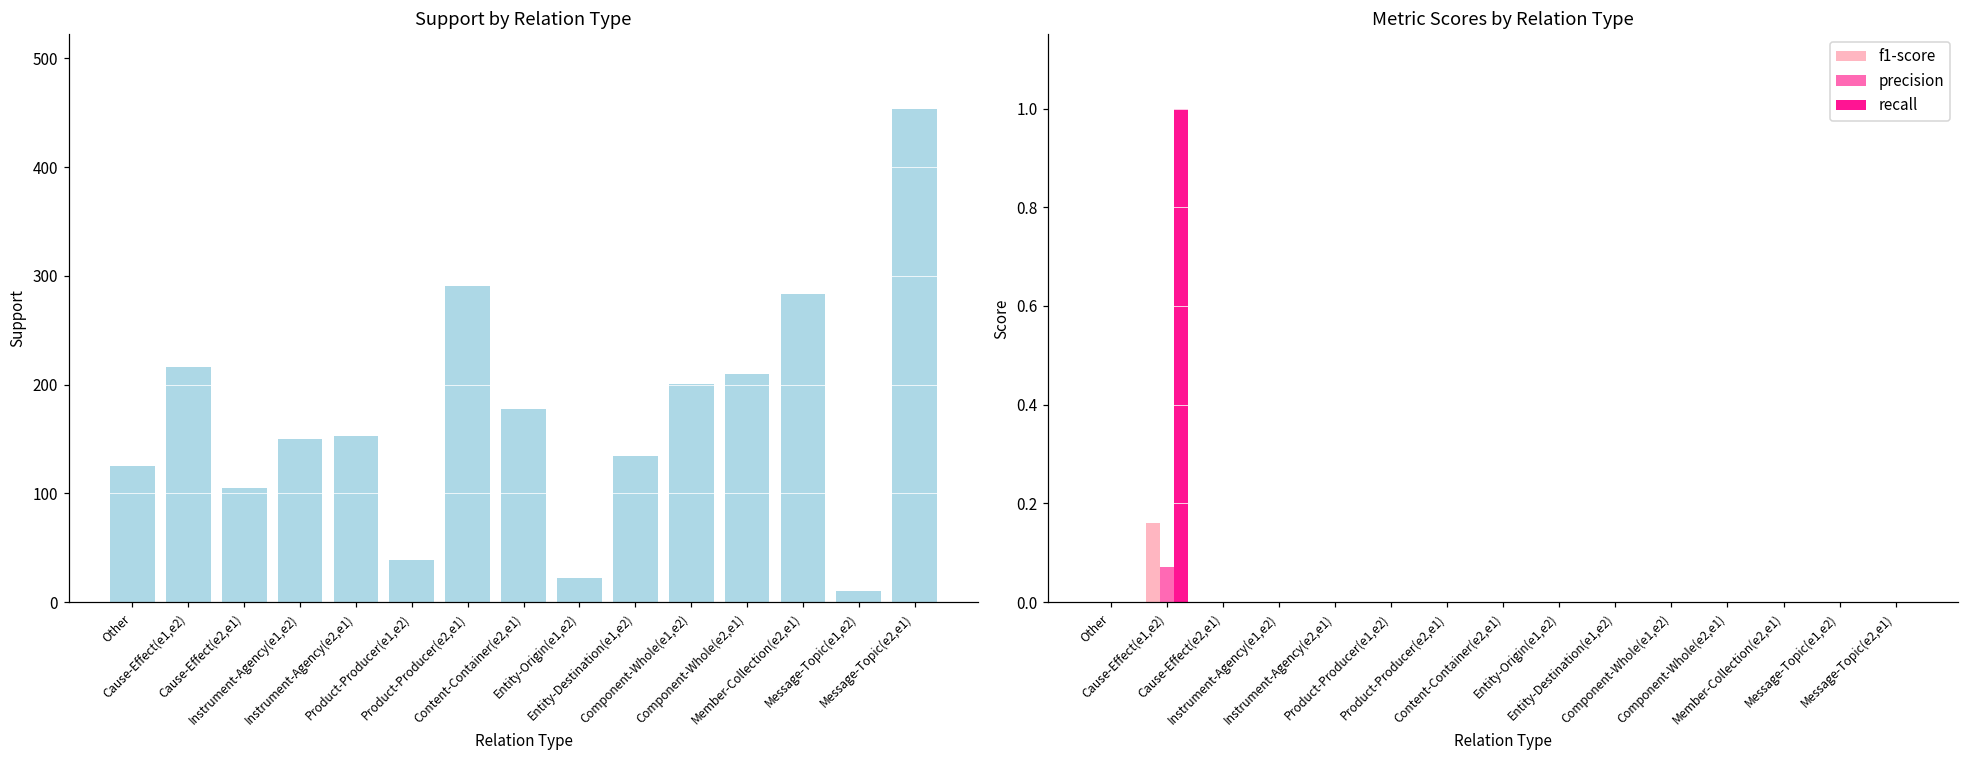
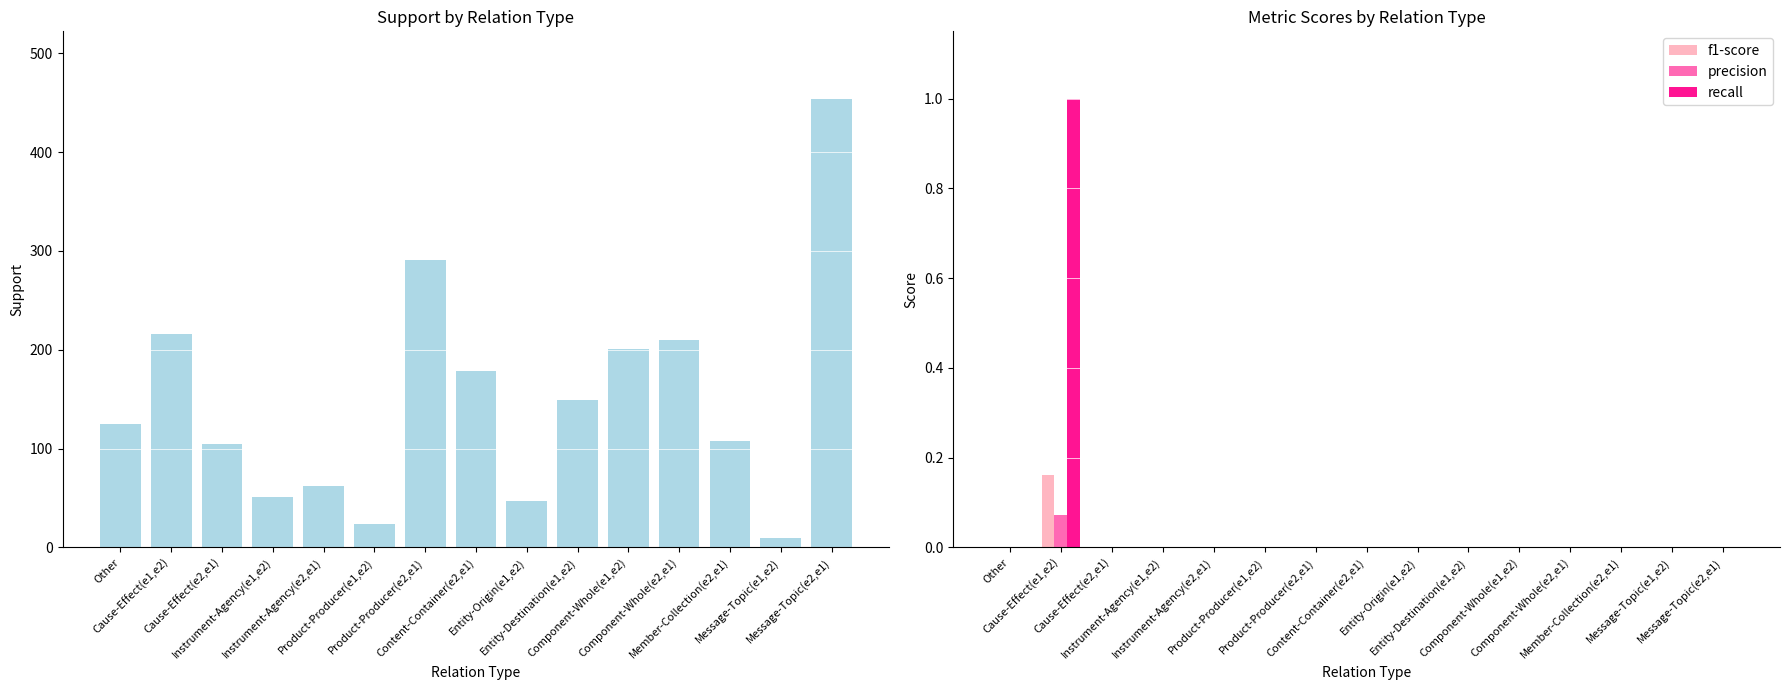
  {
    "Support by Relation Type": {
      "Other": 130,
      "Cause-Effect(e1,e2)": 220,
      "Cause-Effect(e2,e1)": 110,
-     "Instrument-Agency(e1,e2)": 150,
-     "Instrument-Agency(e2,e1)": 150,
-     "Product-Producer(e1,e2)": 40,
+     "Instrument-Agency(e1,e2)": 50,
+     "Instrument-Agency(e2,e1)": 60,
+     "Product-Producer(e1,e2)": 20,
      "Product-Producer(e2,e1)": 290,
      "Content-Container(e2,e1)": 180,
-     "Entity-Origin(e1,e2)": 20,
-     "Entity-Destination(e1,e2)": 130,
+     "Entity-Origin(e1,e2)": 50,
+     "Entity-Destination(e1,e2)": 150,
      "Component-Whole(e1,e2)": 200,
      "Component-Whole(e2,e1)": 210,
-     "Member-Collection(e2,e1)": 280,
+     "Member-Collection(e2,e1)": 110,
      "Message-Topic(e1,e2)": 10,
      "Message-Topic(e2,e1)": 450
    },
    "Metric Scores by Relation Type": {
      "f1-score": {
        "Other": 0.00,
        "Cause-Effect(e1,e2)": 0.16,
        "Cause-Effect(e2,e1)": 0.00,
        "Instrument-Agency(e1,e2)": 0.00,
        "Instrument-Agency(e2,e1)": 0.00,
        "Product-Producer(e1,e2)": 0.00,
        "Product-Producer(e2,e1)": 0.00,
        "Content-Container(e2,e1)": 0.00,
        "Entity-Origin(e1,e2)": 0.00,
        "Entity-Destination(e1,e2)": 0.00,
        "Component-Whole(e1,e2)": 0.00,
        "Component-Whole(e2,e1)": 0.00,
        "Member-Collection(e2,e1)": 0.00,
        "Message-Topic(e1,e2)": 0.00,
        "Message-Topic(e2,e1)": 0.00
      },
      "precision": {
        "Other": 0.00,
        "Cause-Effect(e1,e2)": 0.07,
        "Cause-Effect(e2,e1)": 0.00,
        "Instrument-Agency(e1,e2)": 0.00,
        "Instrument-Agency(e2,e1)": 0.00,
        "Product-Producer(e1,e2)": 0.00,
        "Product-Producer(e2,e1)": 0.00,
        "Content-Container(e2,e1)": 0.00,
        "Entity-Origin(e1,e2)": 0.00,
        "Entity-Destination(e1,e2)": 0.00,
        "Component-Whole(e1,e2)": 0.00,
        "Component-Whole(e2,e1)": 0.00,
        "Member-Collection(e2,e1)": 0.00,
        "Message-Topic(e1,e2)": 0.00,
        "Message-Topic(e2,e1)": 0.00
      },
      "recall": {
        "Other": 0.00,
        "Cause-Effect(e1,e2)": 1.00,
        "Cause-Effect(e2,e1)": 0.00,
        "Instrument-Agency(e1,e2)": 0.00,
        "Instrument-Agency(e2,e1)": 0.00,
        "Product-Producer(e1,e2)": 0.00,
        "Product-Producer(e2,e1)": 0.00,
        "Content-Container(e2,e1)": 0.00,
        "Entity-Origin(e1,e2)": 0.00,
        "Entity-Destination(e1,e2)": 0.00,
        "Component-Whole(e1,e2)": 0.00,
        "Component-Whole(e2,e1)": 0.00,
        "Member-Collection(e2,e1)": 0.00,
        "Message-Topic(e1,e2)": 0.00,
        "Message-Topic(e2,e1)": 0.00
      }
    }
  }
